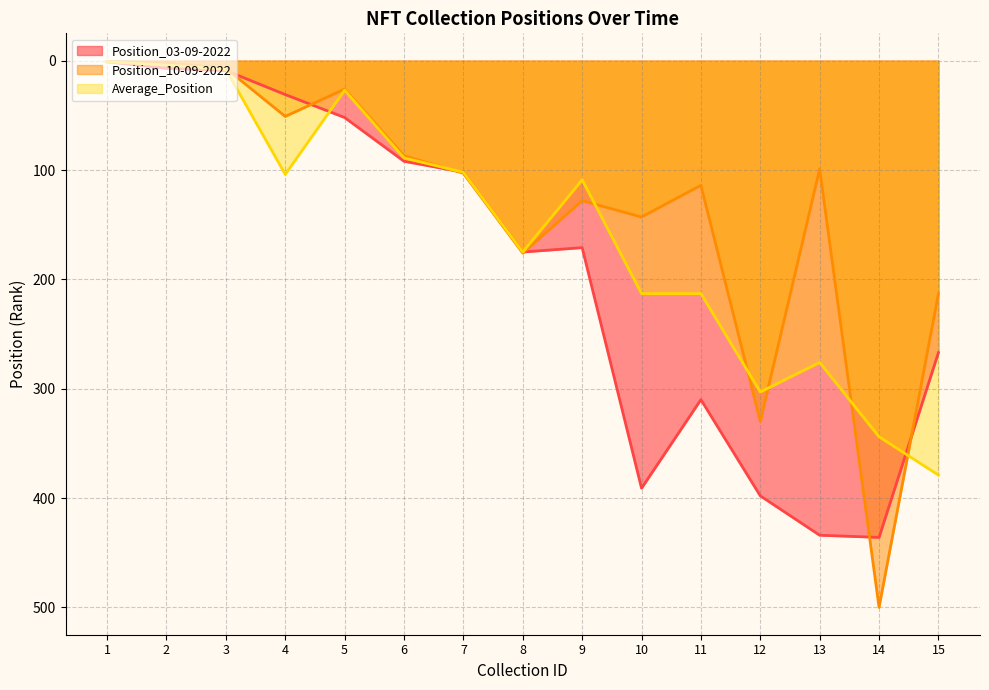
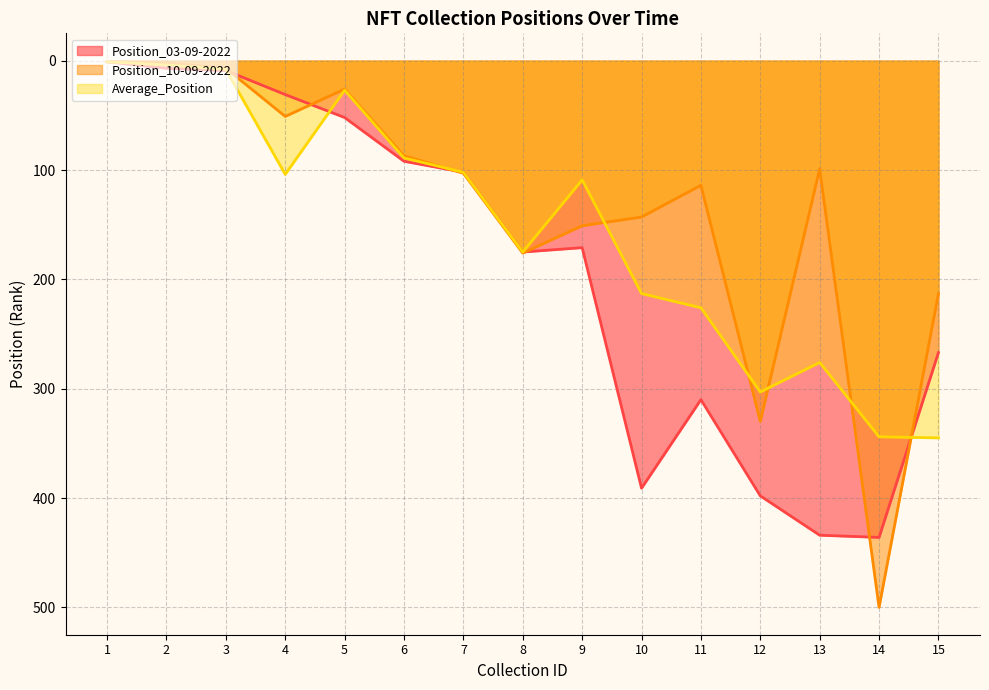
  {
    "Position_03-09-2022": {
      "4": 31,
      "5": 52,
      "6": 92,
      "9": 171,
      "10": 391,
      "11": 310,
      "12": 398,
      "13": 434,
      "14": 436,
      "15": 267
    },
    "Position_10-09-2022": {
      "4": 51,
-     "9": 128,
+     "9": 151,
      "10": 143,
      "11": 114,
      "12": 330,
      "13": 99,
      "14": 500,
      "15": 213
    },
    "Average_Position": {
      "4": 104,
      "9": 109,
      "10": 213,
-     "11": 213,
+     "11": 226,
      "12": 303,
      "13": 276,
      "14": 344,
-     "15": 379
+     "15": 345
    }
  }
